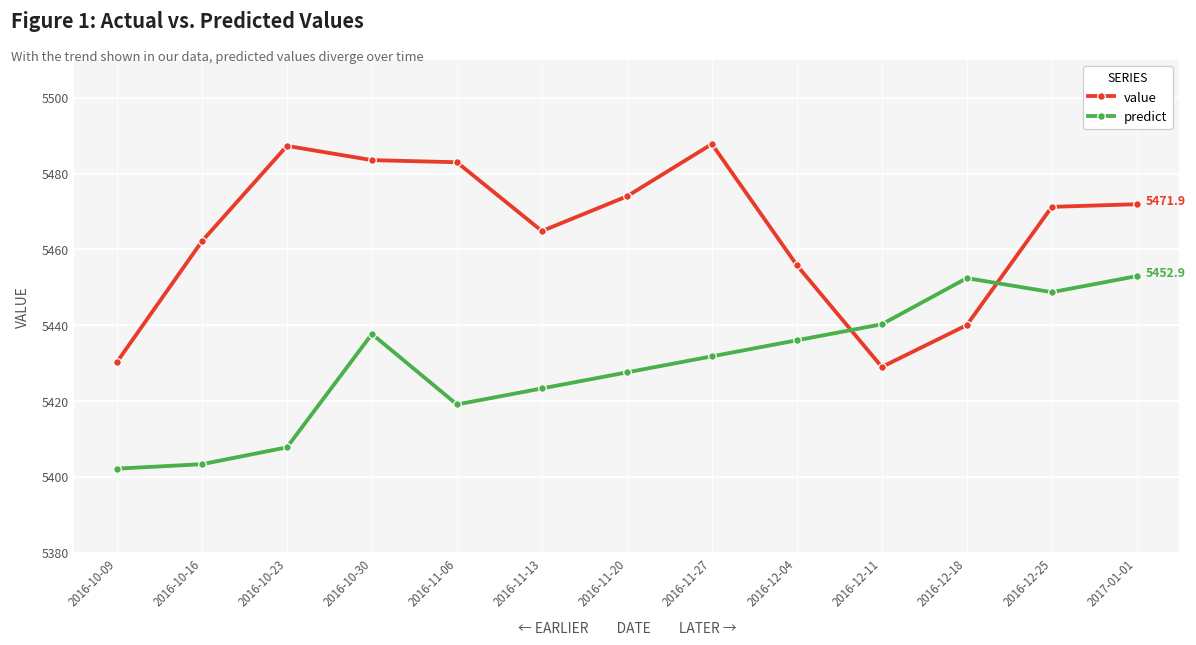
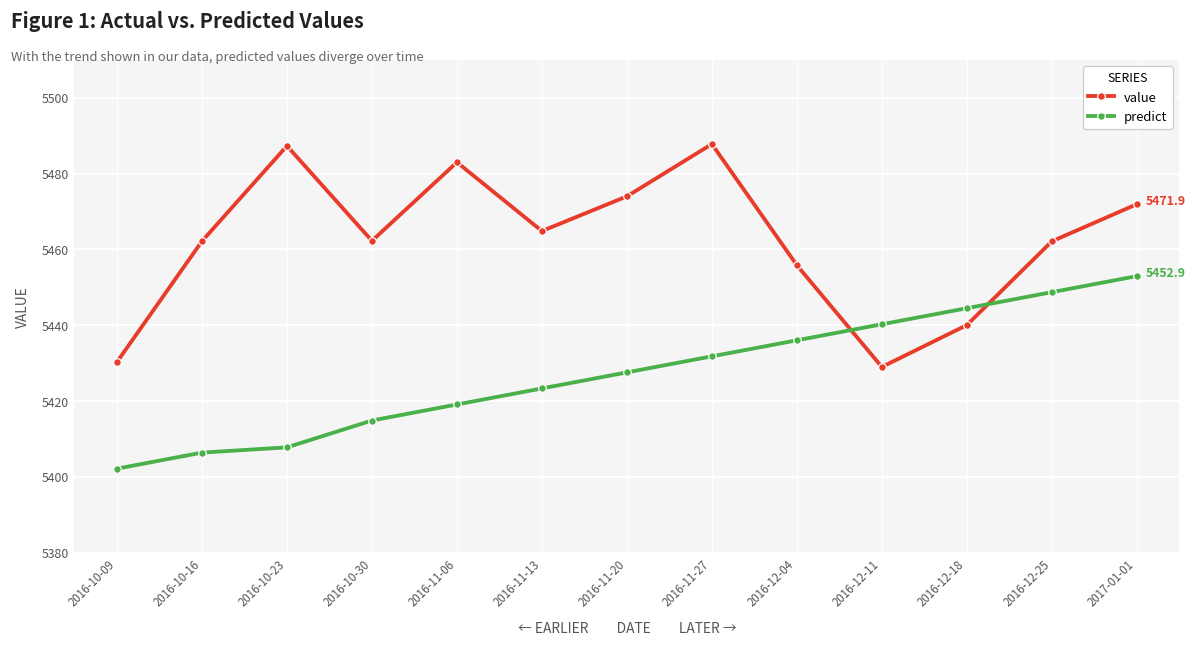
  {
    "value": {
      "2016-10-09": 5430,
      "2016-10-16": 5462,
      "2016-10-23": 5487,
-     "2016-10-30": 5484,
+     "2016-10-30": 5462,
      "2016-11-06": 5483,
      "2016-11-13": 5465,
      "2016-11-20": 5474,
      "2016-11-27": 5488,
      "2016-12-04": 5456,
      "2016-12-11": 5429,
      "2016-12-18": 5440,
-     "2016-12-25": 5471
+     "2016-12-25": 5462
    },
    "predict": {
      "2016-10-09": 5402,
-     "2016-10-16": 5403,
+     "2016-10-16": 5406,
      "2016-10-23": 5408,
-     "2016-10-30": 5438,
+     "2016-10-30": 5415,
      "2016-11-06": 5419,
      "2016-11-13": 5423,
      "2016-11-20": 5428,
      "2016-11-27": 5432,
      "2016-12-04": 5436,
      "2016-12-11": 5440,
-     "2016-12-18": 5452,
+     "2016-12-18": 5444,
      "2016-12-25": 5449
    }
  }
